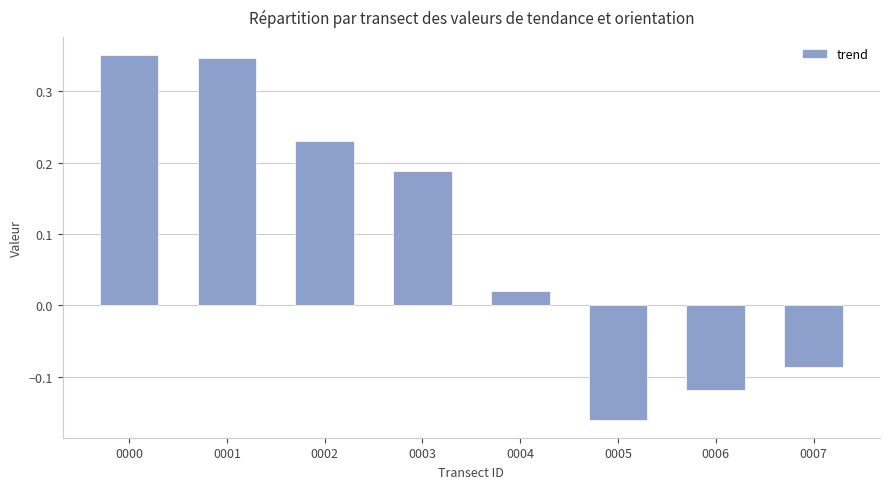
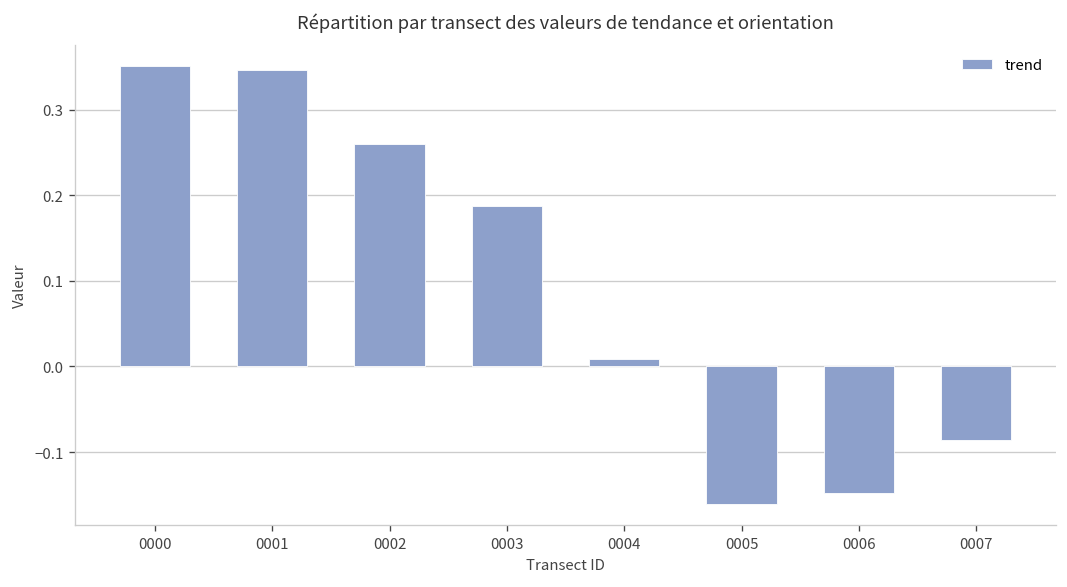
  {
    "0000": 0.35,
    "0001": 0.35,
-   "0002": 0.23,
+   "0002": 0.26,
    "0003": 0.19,
-   "0004": 0.02,
+   "0004": 0.01,
    "0005": -0.16,
-   "0006": -0.12,
+   "0006": -0.15,
    "0007": -0.09
  }
